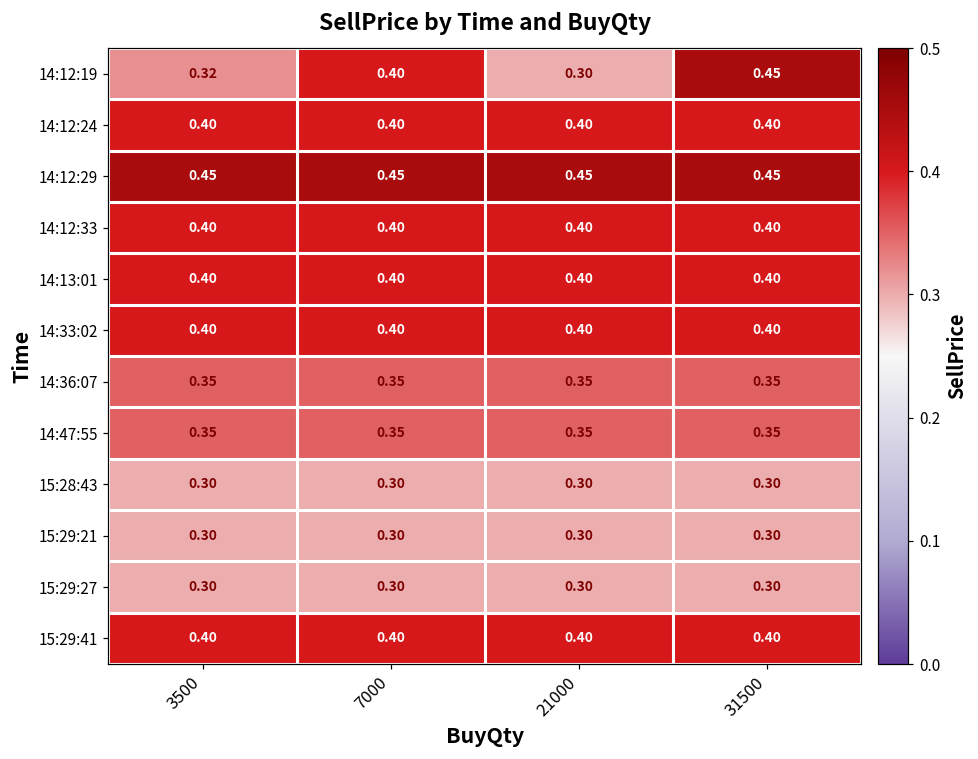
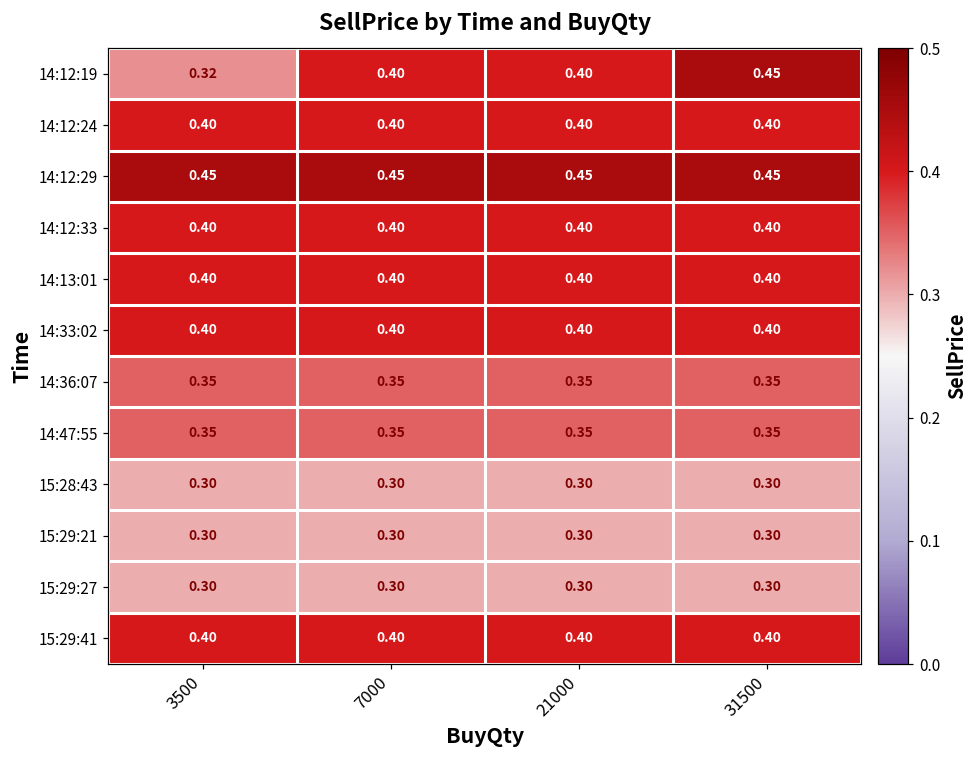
  {
    "14:12:19": {
      "3500": 0.32,
      "7000": 0.40,
-     "21000": 0.30,
+     "21000": 0.40,
      "31500": 0.45
    },
    "14:12:24": {
      "3500": 0.40,
      "7000": 0.40,
      "21000": 0.40,
      "31500": 0.40
    },
    "14:12:29": {
      "3500": 0.45,
      "7000": 0.45,
      "21000": 0.45,
      "31500": 0.45
    },
    "14:12:33": {
      "3500": 0.40,
      "7000": 0.40,
      "21000": 0.40,
      "31500": 0.40
    },
    "14:13:01": {
      "3500": 0.40,
      "7000": 0.40,
      "21000": 0.40,
      "31500": 0.40
    },
    "14:33:02": {
      "3500": 0.40,
      "7000": 0.40,
      "21000": 0.40,
      "31500": 0.40
    },
    "14:36:07": {
      "3500": 0.35,
      "7000": 0.35,
      "21000": 0.35,
      "31500": 0.35
    },
    "14:47:55": {
      "3500": 0.35,
      "7000": 0.35,
      "21000": 0.35,
      "31500": 0.35
    },
    "15:28:43": {
      "3500": 0.30,
      "7000": 0.30,
      "21000": 0.30,
      "31500": 0.30
    },
    "15:29:21": {
      "3500": 0.30,
      "7000": 0.30,
      "21000": 0.30,
      "31500": 0.30
    },
    "15:29:27": {
      "3500": 0.30,
      "7000": 0.30,
      "21000": 0.30,
      "31500": 0.30
    },
    "15:29:41": {
      "3500": 0.40,
      "7000": 0.40,
      "21000": 0.40,
      "31500": 0.40
    }
  }
